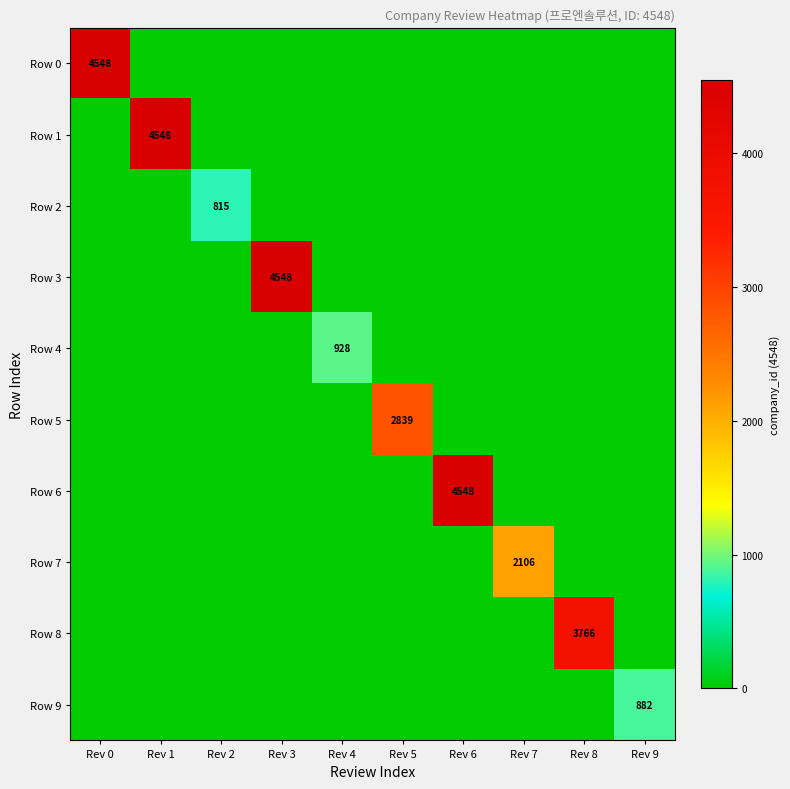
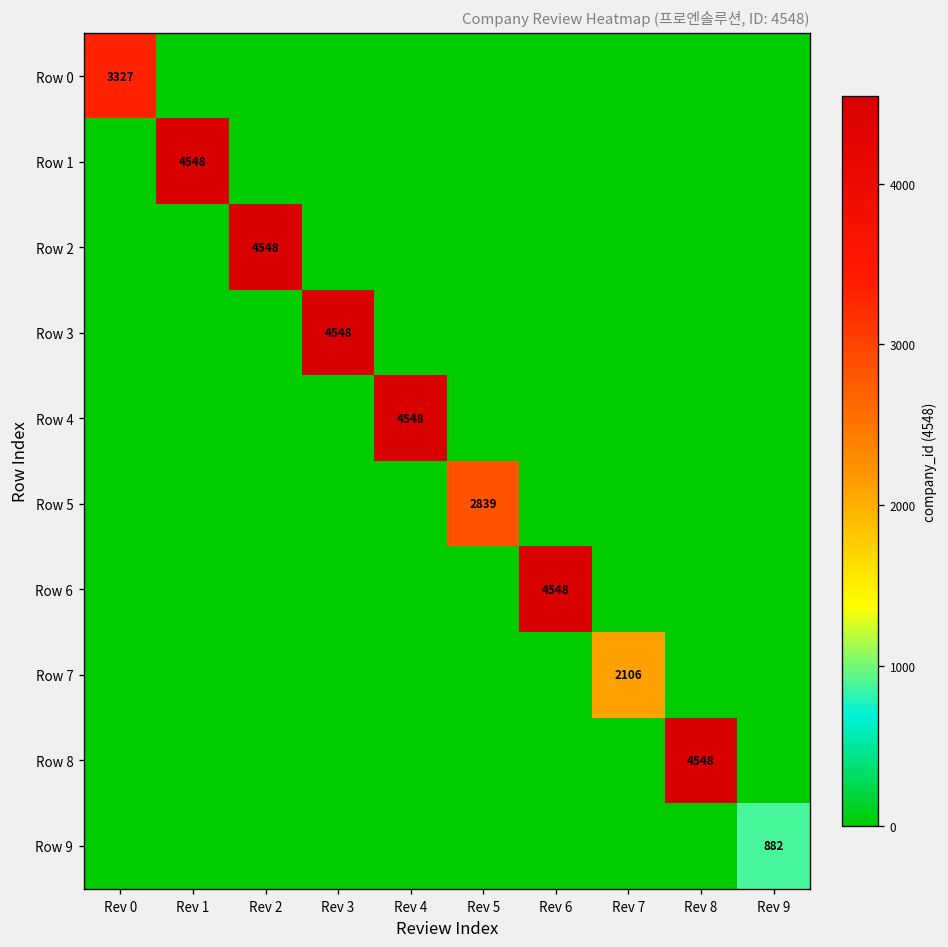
  {
    "Row 0": {
-     "Rev 0": 4548
+     "Rev 0": 3327
    },
    "Row 1": {
      "Rev 1": 4548
    },
    "Row 2": {
-     "Rev 2": 815
+     "Rev 2": 4548
    },
    "Row 3": {
      "Rev 3": 4548
    },
    "Row 4": {
-     "Rev 4": 928
+     "Rev 4": 4548
    },
    "Row 5": {
      "Rev 5": 2839
    },
    "Row 6": {
      "Rev 6": 4548
    },
    "Row 7": {
      "Rev 7": 2106
    },
    "Row 8": {
-     "Rev 8": 3766
+     "Rev 8": 4548
    },
    "Row 9": {
      "Rev 9": 882
    }
  }
